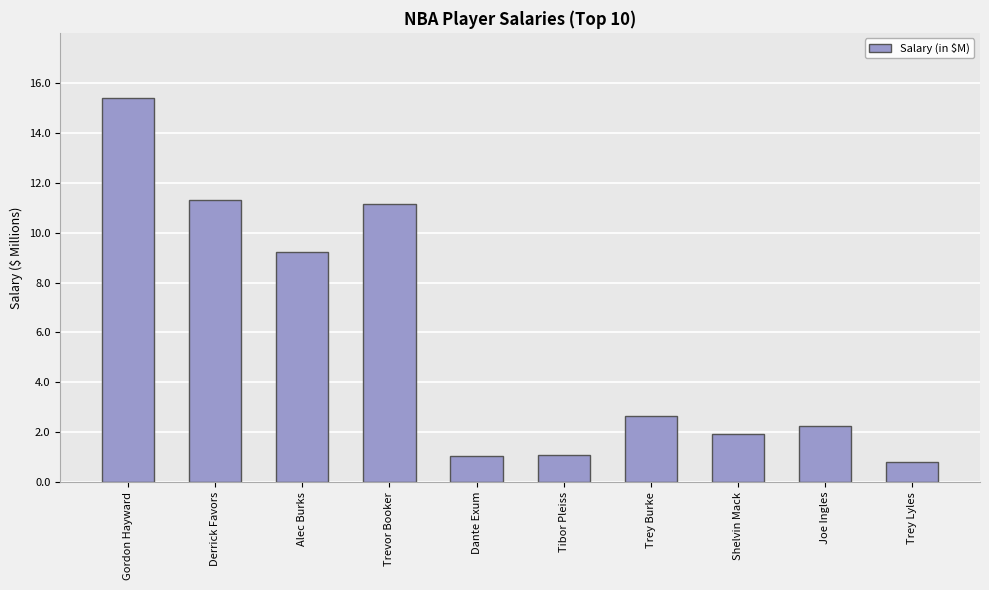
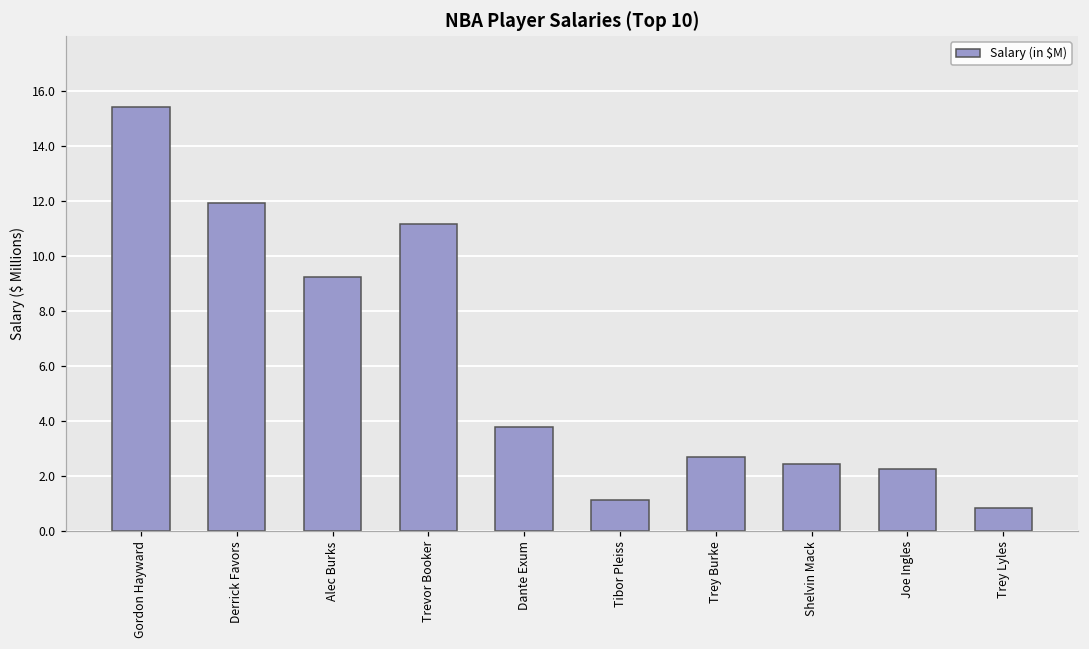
  {
    "Gordon Hayward": 15.4,
-   "Derrick Favors": 11.3,
+   "Derrick Favors": 11.9,
    "Alec Burks": 9.2,
    "Trevor Booker": 11.1,
-   "Dante Exum": 1.1,
+   "Dante Exum": 3.8,
    "Tibor Pleiss": 1.1,
    "Trey Burke": 2.7,
-   "Shelvin Mack": 1.9,
+   "Shelvin Mack": 2.4,
    "Joe Ingles": 2.3,
    "Trey Lyles": 0.8
  }
